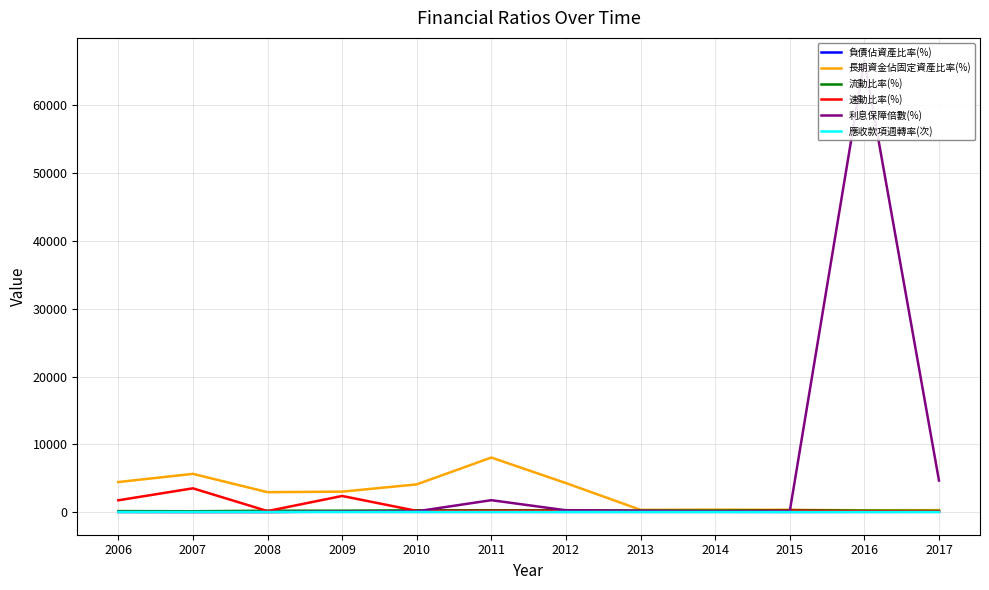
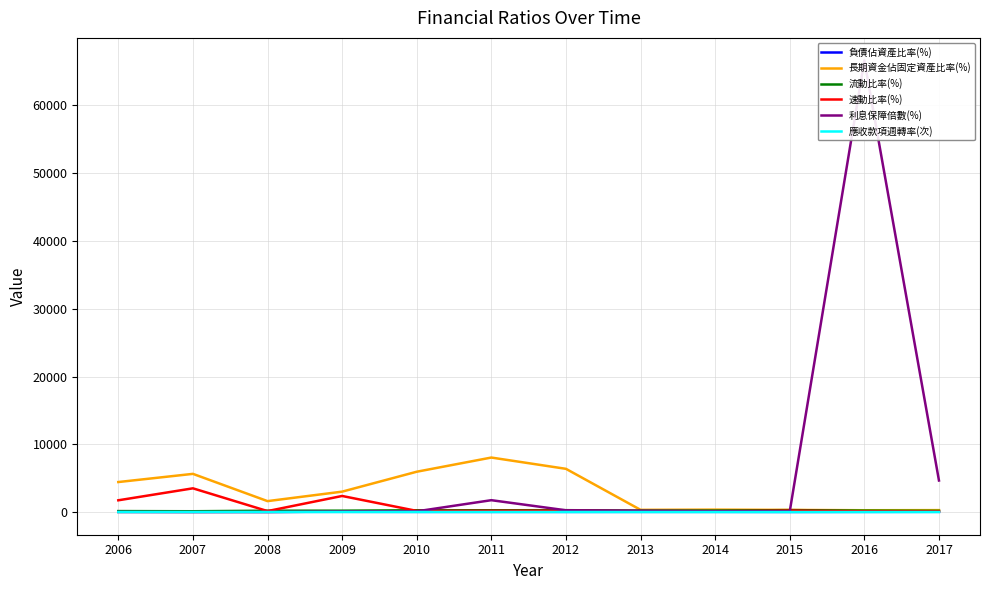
  {
    "長期資金佔固定資產比率(%)": {
      "2006": 4000,
      "2007": 6000,
-     "2008": 3000,
+     "2008": 2000,
      "2009": 3000,
-     "2010": 4000,
+     "2010": 6000,
      "2011": 8000,
-     "2012": 4000
+     "2012": 6000
    },
    "速動比率(%)": {
      "2006": 2000,
      "2007": 4000,
      "2009": 2000
    },
    "利息保障倍數(%)": {
      "2011": 2000,
      "2017": 5000
    }
  }
